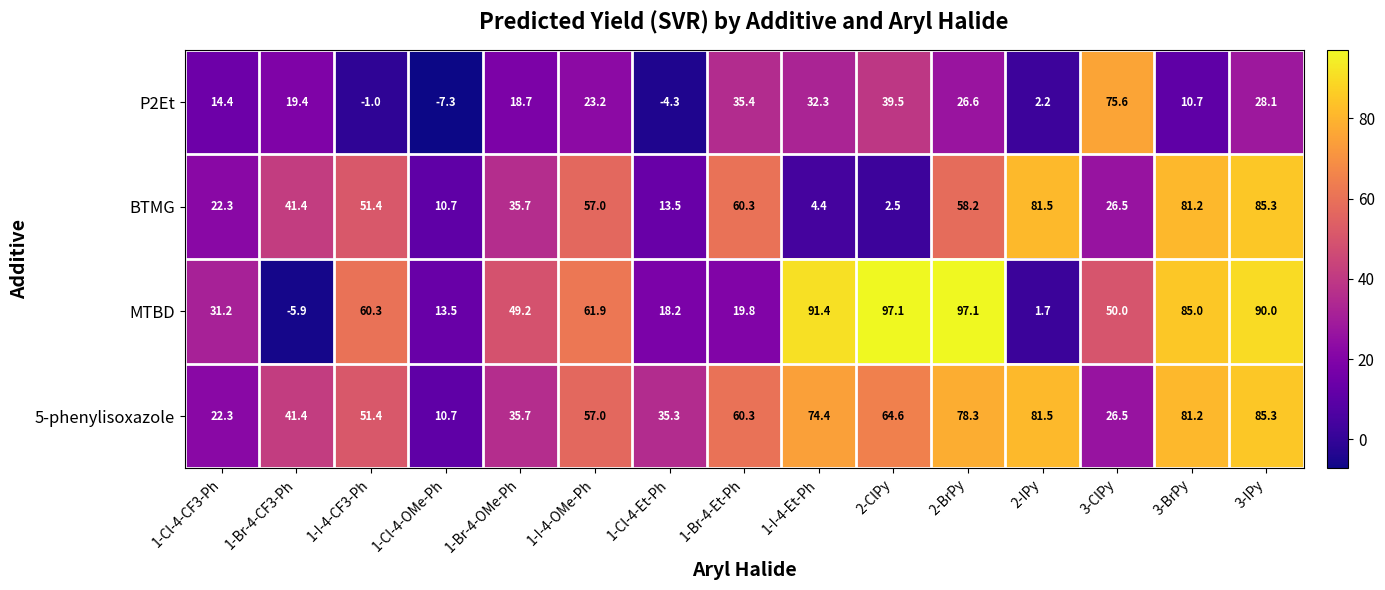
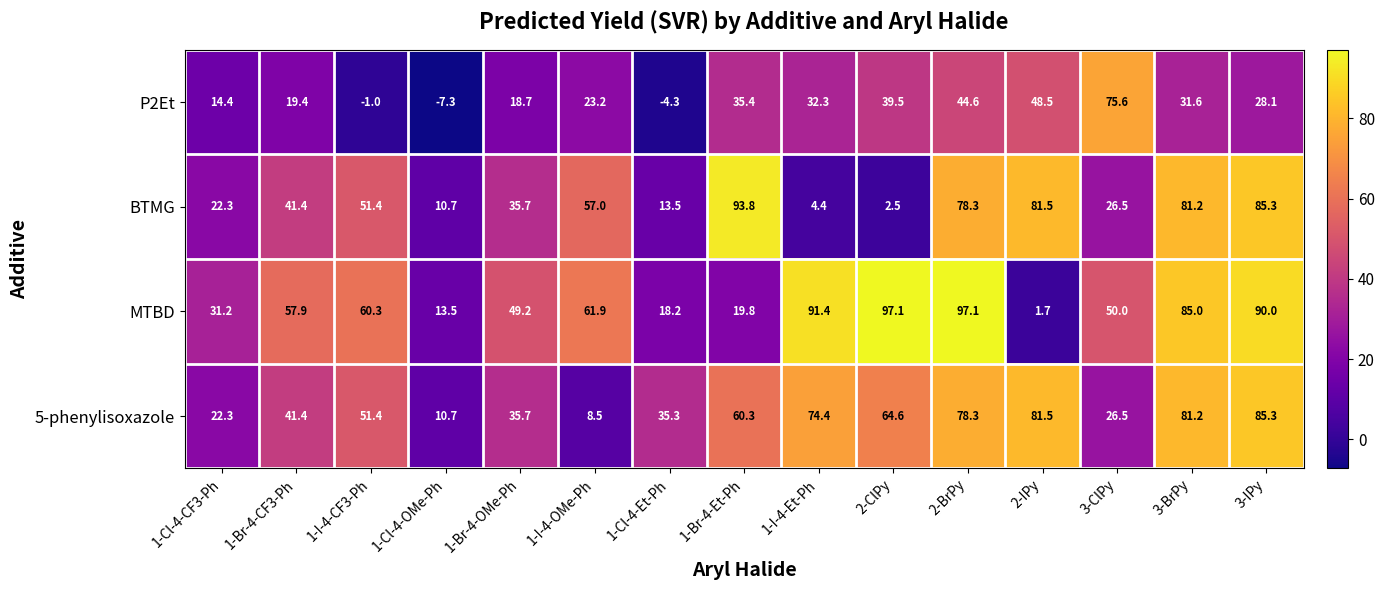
  {
    "P2Et": {
      "1-Cl-4-CF3-Ph": 14.4,
      "1-Br-4-CF3-Ph": 19.4,
      "1-I-4-CF3-Ph": -1.0,
      "1-Cl-4-OMe-Ph": -7.3,
      "1-Br-4-OMe-Ph": 18.7,
      "1-I-4-OMe-Ph": 23.2,
      "1-Cl-4-Et-Ph": -4.3,
      "1-Br-4-Et-Ph": 35.4,
      "1-I-4-Et-Ph": 32.3,
      "2-ClPy": 39.5,
-     "2-BrPy": 26.6,
-     "2-IPy": 2.2,
+     "2-BrPy": 44.6,
+     "2-IPy": 48.5,
      "3-ClPy": 75.6,
-     "3-BrPy": 10.7,
+     "3-BrPy": 31.6,
      "3-IPy": 28.1
    },
    "BTMG": {
      "1-Cl-4-CF3-Ph": 22.3,
      "1-Br-4-CF3-Ph": 41.4,
      "1-I-4-CF3-Ph": 51.4,
      "1-Cl-4-OMe-Ph": 10.7,
      "1-Br-4-OMe-Ph": 35.7,
      "1-I-4-OMe-Ph": 57.0,
      "1-Cl-4-Et-Ph": 13.5,
-     "1-Br-4-Et-Ph": 60.3,
+     "1-Br-4-Et-Ph": 93.8,
      "1-I-4-Et-Ph": 4.4,
      "2-ClPy": 2.5,
-     "2-BrPy": 58.2,
+     "2-BrPy": 78.3,
      "2-IPy": 81.5,
      "3-ClPy": 26.5,
      "3-BrPy": 81.2,
      "3-IPy": 85.3
    },
    "MTBD": {
      "1-Cl-4-CF3-Ph": 31.2,
-     "1-Br-4-CF3-Ph": -5.9,
+     "1-Br-4-CF3-Ph": 57.9,
      "1-I-4-CF3-Ph": 60.3,
      "1-Cl-4-OMe-Ph": 13.5,
      "1-Br-4-OMe-Ph": 49.2,
      "1-I-4-OMe-Ph": 61.9,
      "1-Cl-4-Et-Ph": 18.2,
      "1-Br-4-Et-Ph": 19.8,
      "1-I-4-Et-Ph": 91.4,
      "2-ClPy": 97.1,
      "2-BrPy": 97.1,
      "2-IPy": 1.7,
      "3-ClPy": 50.0,
      "3-BrPy": 85.0,
      "3-IPy": 90.0
    },
    "5-phenylisoxazole": {
      "1-Cl-4-CF3-Ph": 22.3,
      "1-Br-4-CF3-Ph": 41.4,
      "1-I-4-CF3-Ph": 51.4,
      "1-Cl-4-OMe-Ph": 10.7,
      "1-Br-4-OMe-Ph": 35.7,
-     "1-I-4-OMe-Ph": 57.0,
+     "1-I-4-OMe-Ph": 8.5,
      "1-Cl-4-Et-Ph": 35.3,
      "1-Br-4-Et-Ph": 60.3,
      "1-I-4-Et-Ph": 74.4,
      "2-ClPy": 64.6,
      "2-BrPy": 78.3,
      "2-IPy": 81.5,
      "3-ClPy": 26.5,
      "3-BrPy": 81.2,
      "3-IPy": 85.3
    }
  }
